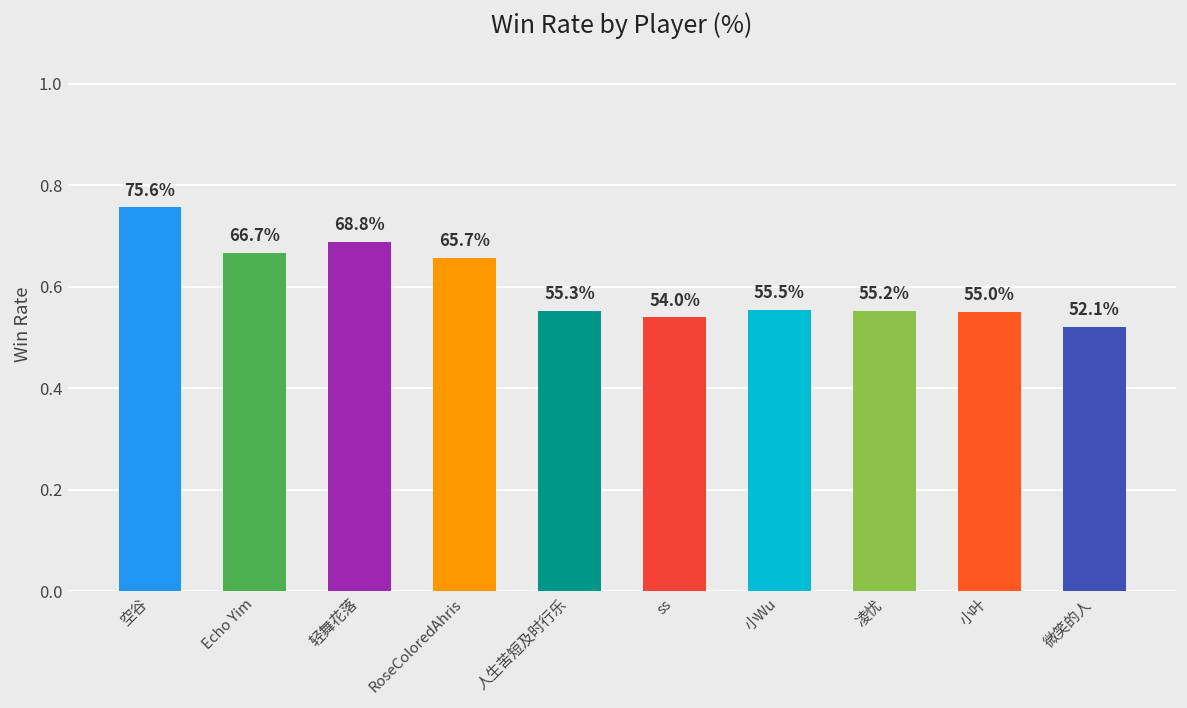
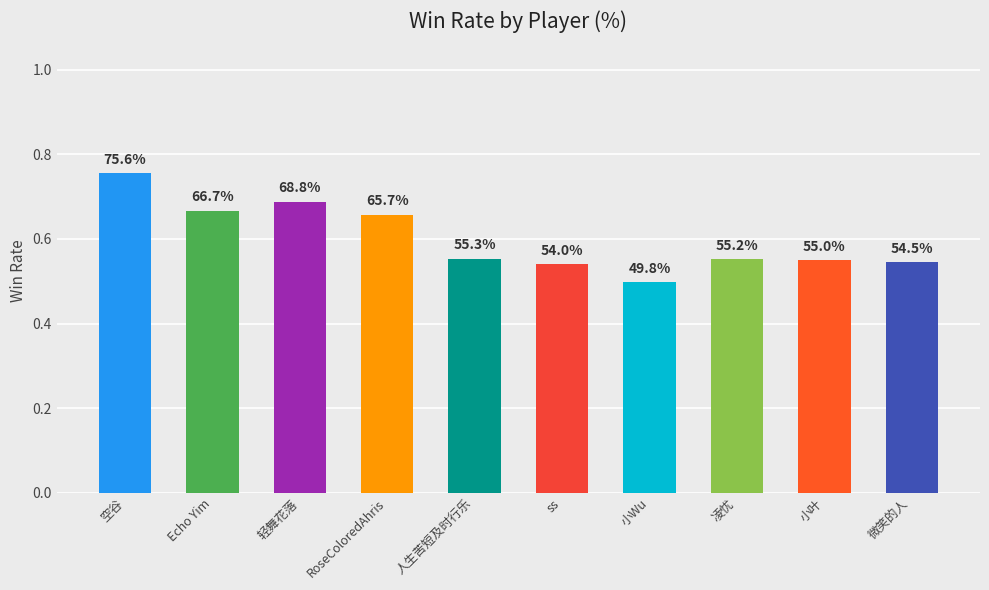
  {
    "空谷": "75.6%",
    "Echo Yim": "66.7%",
    "轻舞花落": "68.8%",
    "RoseColoredAhris": "65.7%",
    "人生苦短及时行乐": "55.3%",
    "ss": "54.0%",
-   "小Wu": "55.5%",
+   "小Wu": "49.8%",
    "凌忧": "55.2%",
    "小叶": "55.0%",
-   "微笑的人": "52.1%"
+   "微笑的人": "54.5%"
  }
